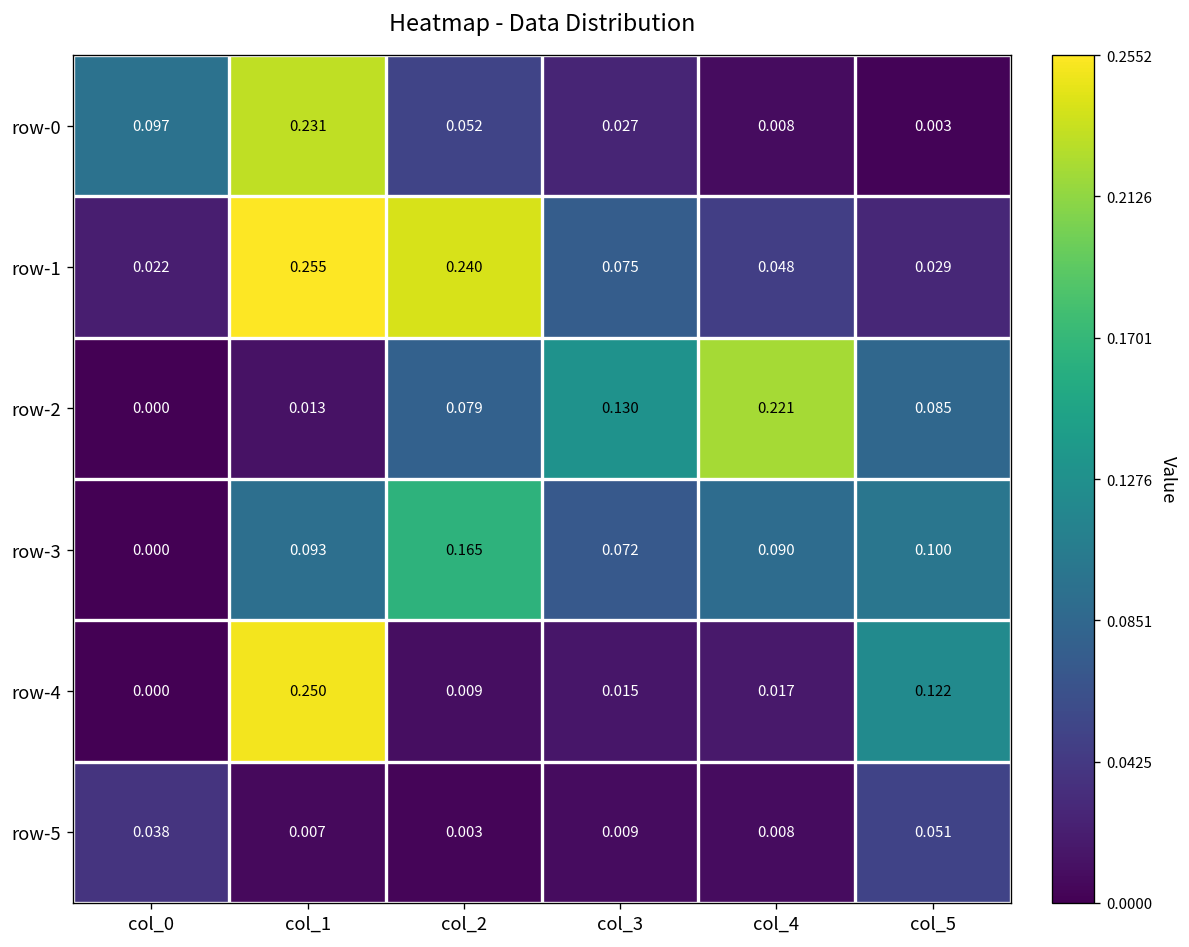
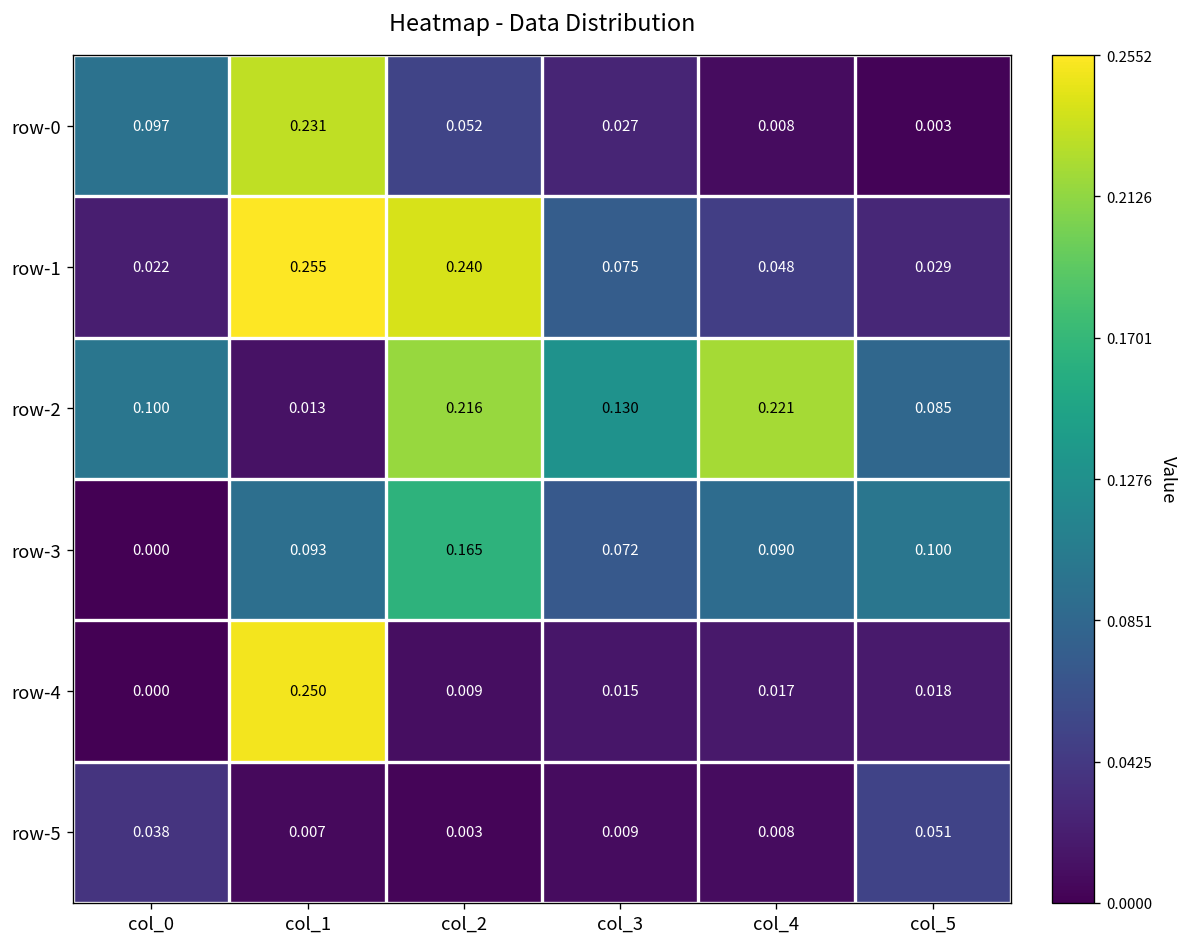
  {
    "row-0": {
      "col_0": 0.097,
      "col_1": 0.231,
      "col_2": 0.052,
      "col_3": 0.027,
      "col_4": 0.008,
      "col_5": 0.003
    },
    "row-1": {
      "col_0": 0.022,
      "col_1": 0.255,
      "col_2": 0.240,
      "col_3": 0.075,
      "col_4": 0.048,
      "col_5": 0.029
    },
    "row-2": {
-     "col_0": 0.000,
+     "col_0": 0.100,
      "col_1": 0.013,
-     "col_2": 0.079,
+     "col_2": 0.216,
      "col_3": 0.130,
      "col_4": 0.221,
      "col_5": 0.085
    },
    "row-3": {
      "col_0": 0.000,
      "col_1": 0.093,
      "col_2": 0.165,
      "col_3": 0.072,
      "col_4": 0.090,
      "col_5": 0.100
    },
    "row-4": {
      "col_0": 0.000,
      "col_1": 0.250,
      "col_2": 0.009,
      "col_3": 0.015,
      "col_4": 0.017,
-     "col_5": 0.122
+     "col_5": 0.018
    },
    "row-5": {
      "col_0": 0.038,
      "col_1": 0.007,
      "col_2": 0.003,
      "col_3": 0.009,
      "col_4": 0.008,
      "col_5": 0.051
    }
  }
